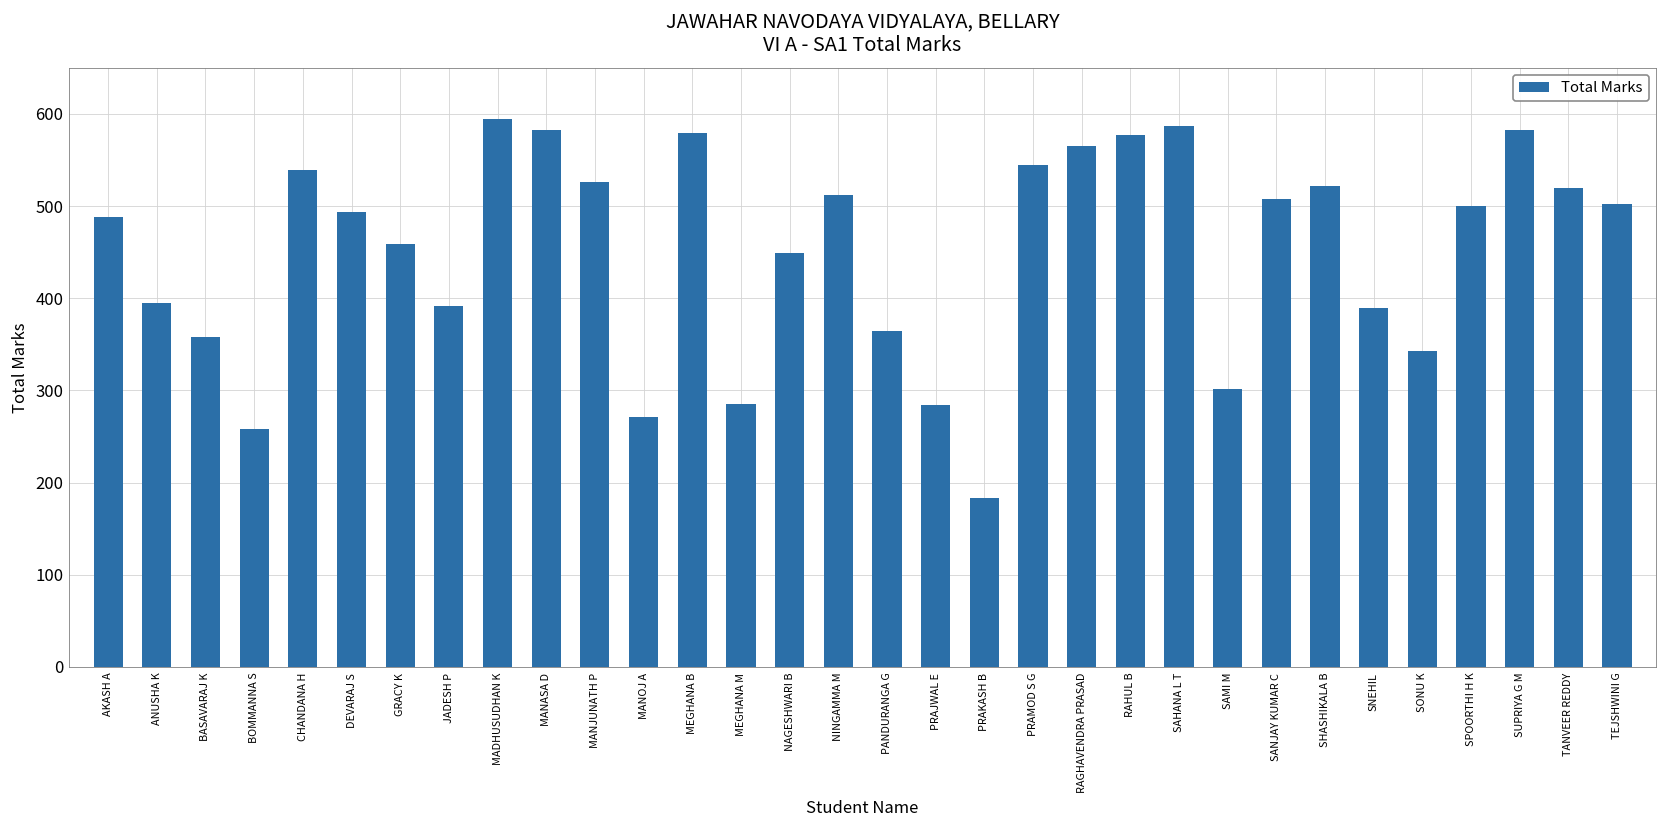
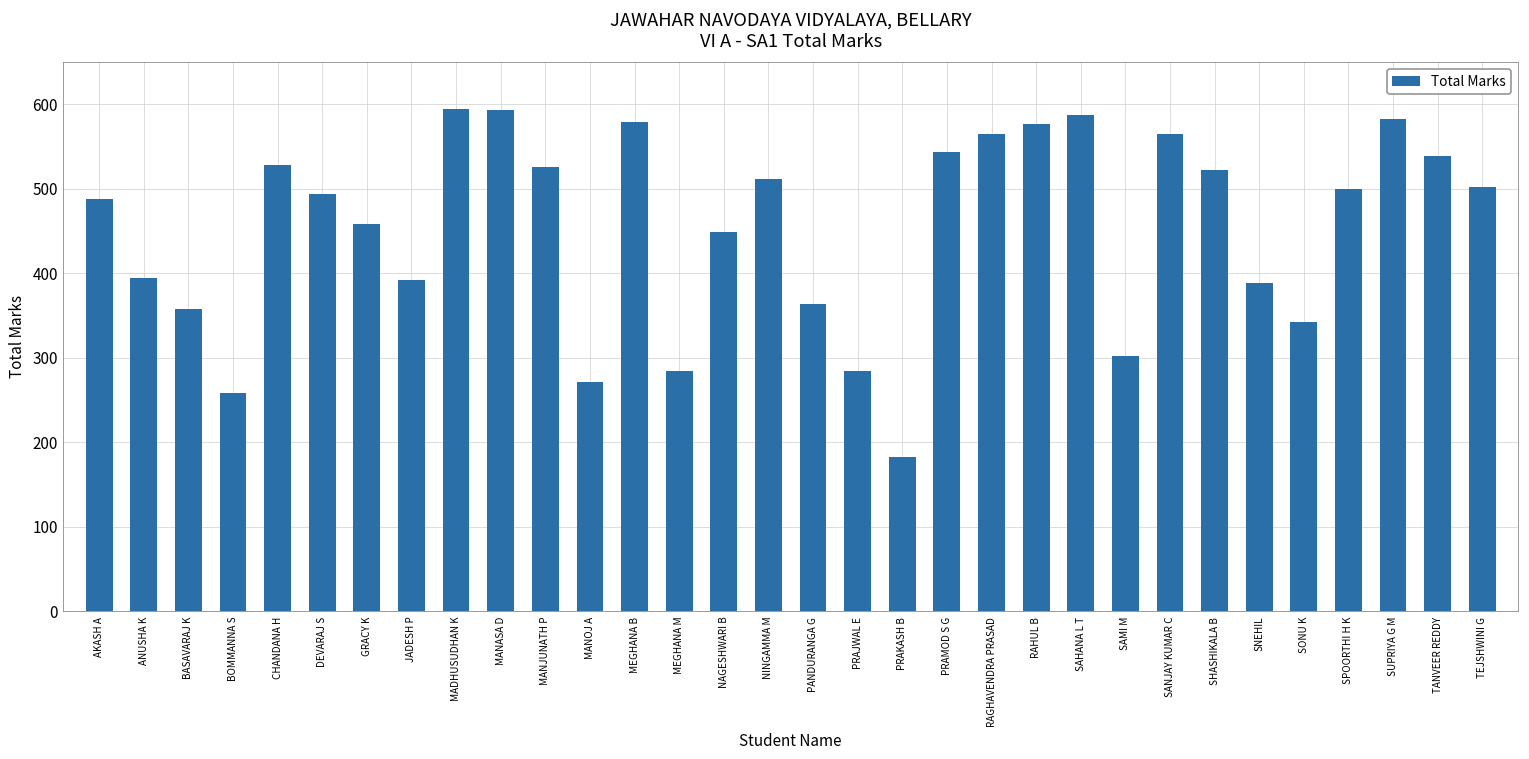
  {
    "AKASH A": 490,
    "ANUSHA K": 400,
    "BASAVARAJ K": 360,
    "BOMMANNA S": 260,
-   "CHANDANA H": 540,
+   "CHANDANA H": 530,
    "DEVARAJ S": 490,
    "GRACY K": 460,
    "JADESH P": 390,
    "MADHUSUDHAN K": 590,
-   "MANASA D": 580,
+   "MANASA D": 590,
    "MANJUNATH P": 530,
    "MANOJ A": 270,
    "MEGHANA B": 580,
    "MEGHANA M": 290,
    "NAGESHWARI B": 450,
    "NINGAMMA M": 510,
    "PANDURANGA G": 360,
    "PRAJWAL E": 280,
    "PRAKASH B": 180,
    "PRAMOD S G": 540,
    "RAGHAVENDRA PRASAD": 570,
    "RAHUL B": 580,
    "SAHANA L T": 590,
    "SAMI M": 300,
-   "SANJAY KUMAR C": 510,
+   "SANJAY KUMAR C": 570,
    "SHASHIKALA B": 520,
    "SNEHIL": 390,
    "SONU K": 340,
    "SPOORTHI H K": 500,
    "SUPRIYA G M": 580,
-   "TANVEER REDDY": 520,
+   "TANVEER REDDY": 540,
    "TEJSHWINI G": 500
  }
